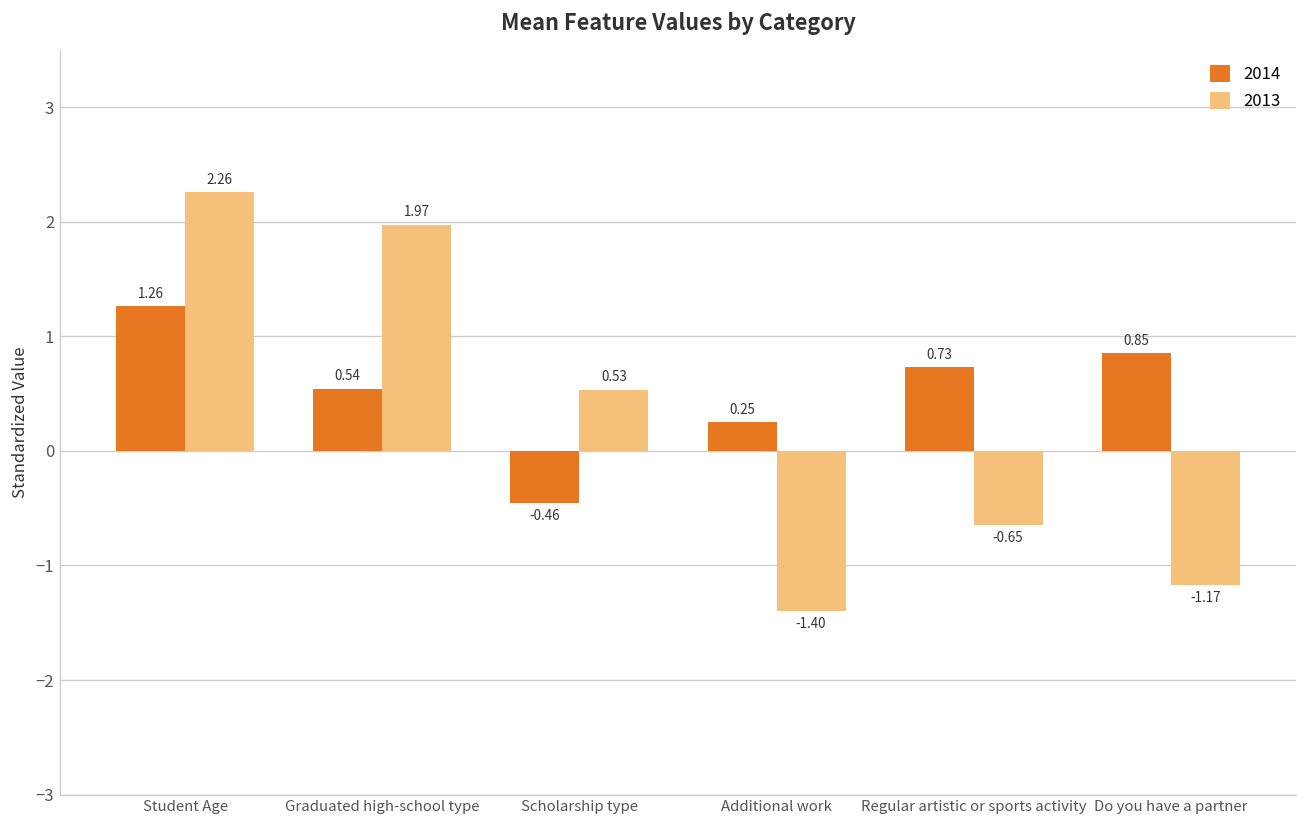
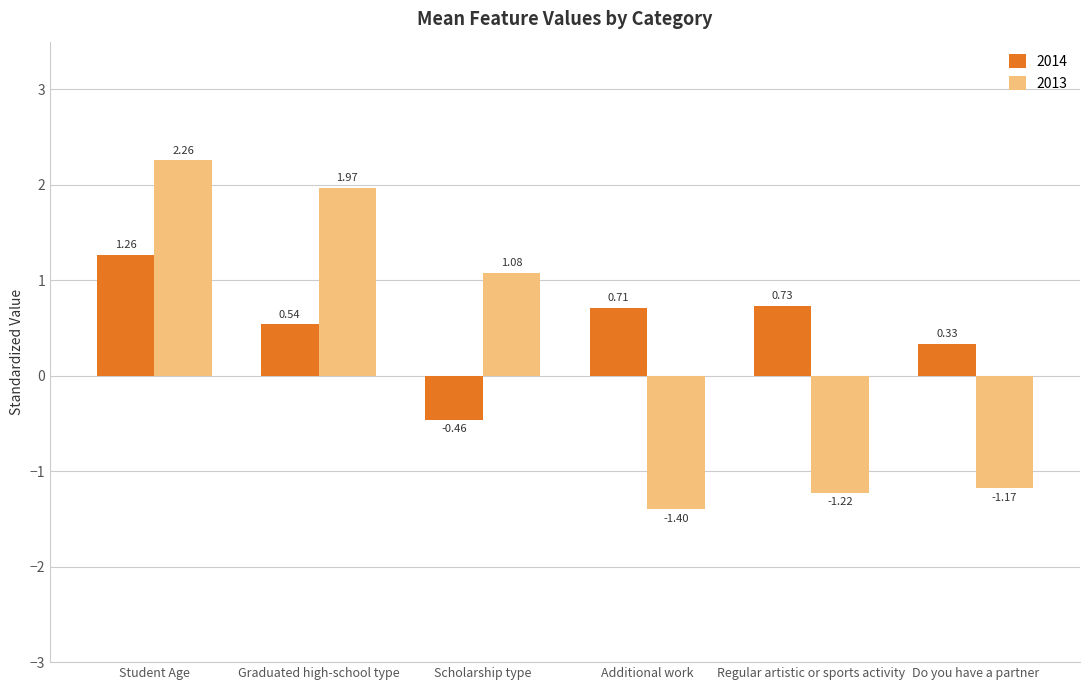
  {
    "2014": {
      "Student Age": 1.26,
      "Graduated high-school type": 0.54,
      "Scholarship type": -0.46,
-     "Additional work": 0.25,
+     "Additional work": 0.71,
      "Regular artistic or sports activity": 0.73,
-     "Do you have a partner": 0.85
+     "Do you have a partner": 0.33
    },
    "2013": {
      "Student Age": 2.26,
      "Graduated high-school type": 1.97,
-     "Scholarship type": 0.53,
+     "Scholarship type": 1.08,
      "Additional work": -1.40,
-     "Regular artistic or sports activity": -0.65,
+     "Regular artistic or sports activity": -1.22,
      "Do you have a partner": -1.17
    }
  }
